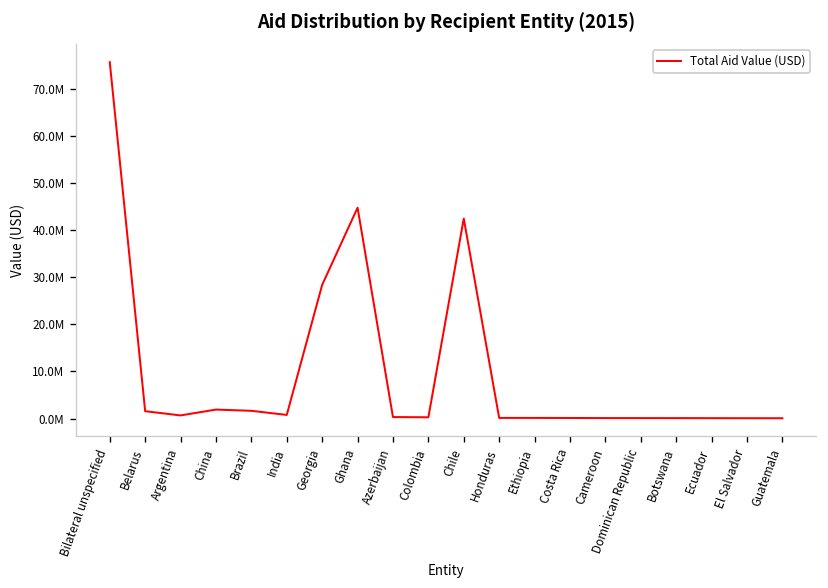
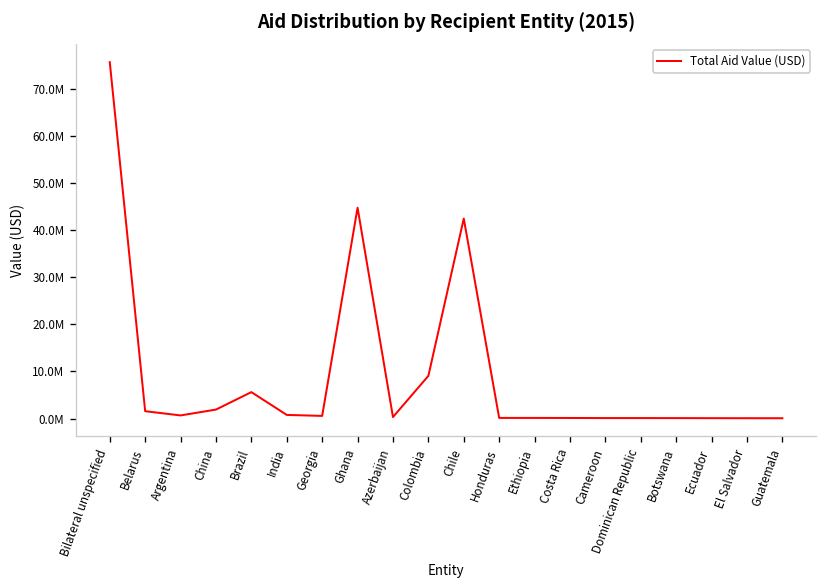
  {
    "Bilateral unspecified": 76000000,
    "Belarus": 2000000,
    "Argentina": 1000000,
    "China": 2000000,
-   "Brazil": 2000000,
+   "Brazil": 6000000,
    "India": 1000000,
-   "Georgia": 28000000,
+   "Georgia": 1000000,
    "Ghana": 45000000,
    "Azerbaijan": 0,
-   "Colombia": 0,
+   "Colombia": 9000000,
    "Chile": 42000000,
    "Honduras": 0,
    "Ethiopia": 0,
    "Costa Rica": 0,
    "Cameroon": 0,
    "Dominican Republic": 0,
    "Botswana": 0,
    "Ecuador": 0,
    "El Salvador": 0,
    "Guatemala": 0
  }
